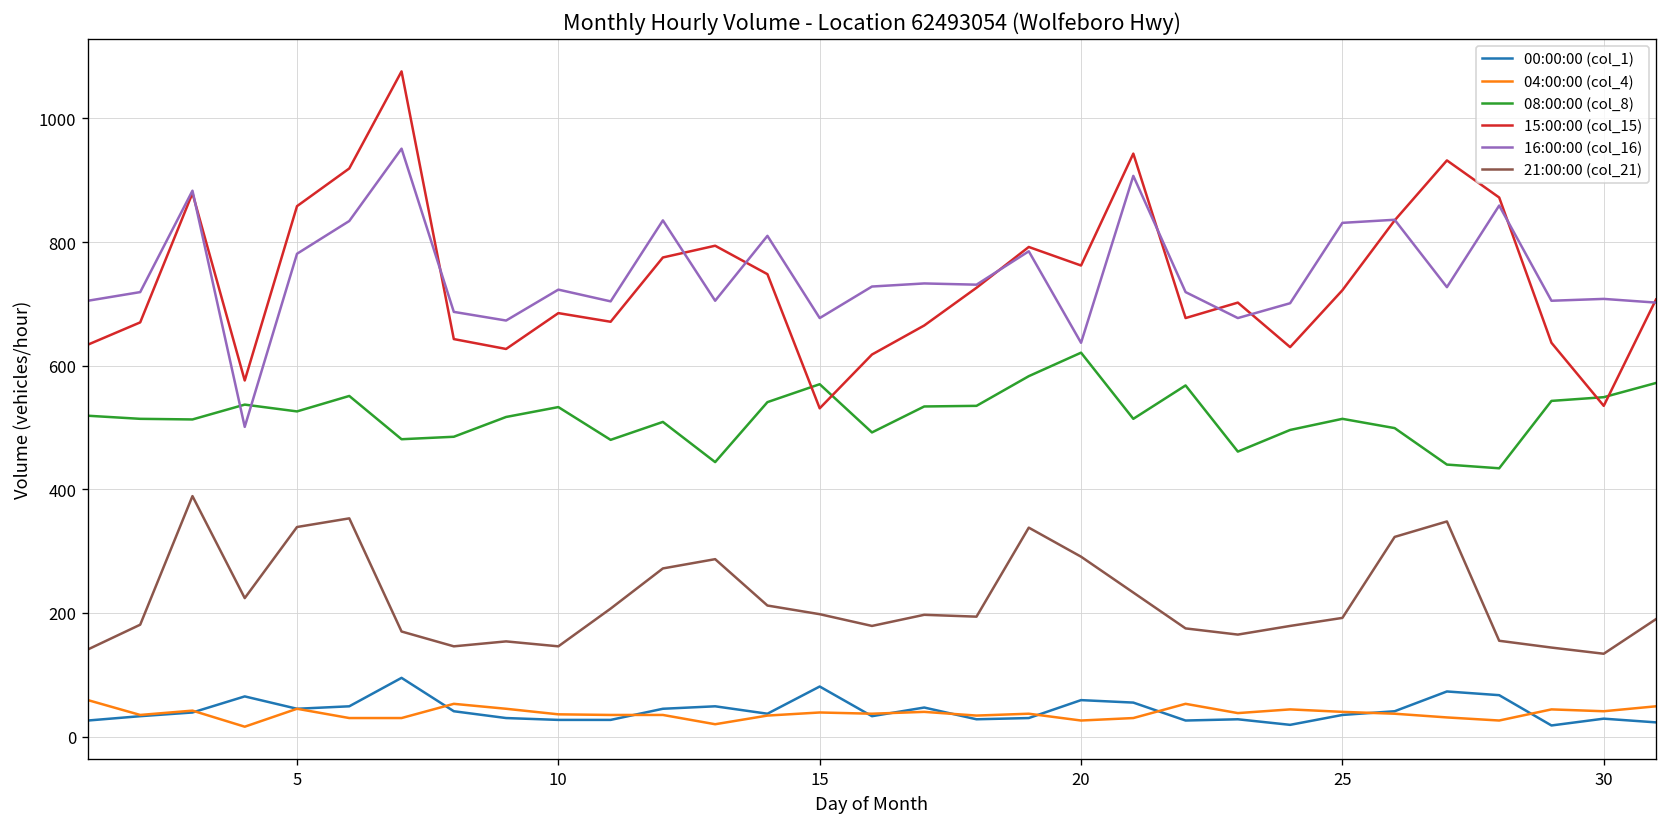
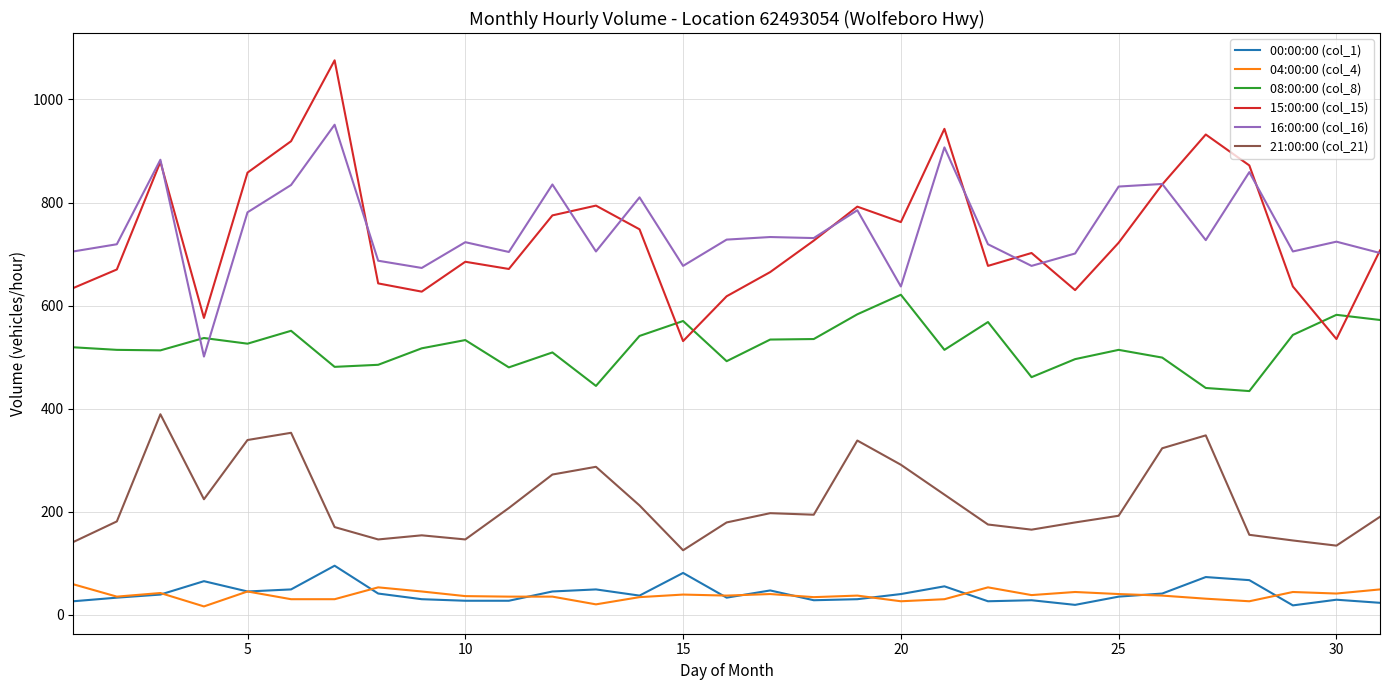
  {
    "00:00:00 (col_1)": {
      "10": 30,
      "15": 80,
-     "20": 60,
+     "20": 40,
      "30": 30
    },
    "04:00:00 (col_4)": {
      "10": 40,
      "15": 40,
      "20": 30,
      "30": 40
    },
    "08:00:00 (col_8)": {
      "5": 530,
      "10": 530,
      "15": 570,
      "20": 620,
      "25": 510,
-     "30": 550
+     "30": 580
    },
    "15:00:00 (col_15)": {
      "5": 860,
      "10": 690,
      "15": 530,
      "20": 760,
      "25": 720,
      "30": 540
    },
    "16:00:00 (col_16)": {
      "5": 780,
      "10": 720,
      "15": 680,
      "20": 640,
      "25": 830,
-     "30": 710
+     "30": 720
    },
    "21:00:00 (col_21)": {
      "5": 340,
      "10": 150,
-     "15": 200,
+     "15": 130,
      "20": 290,
      "25": 190,
      "30": 130
    }
  }
